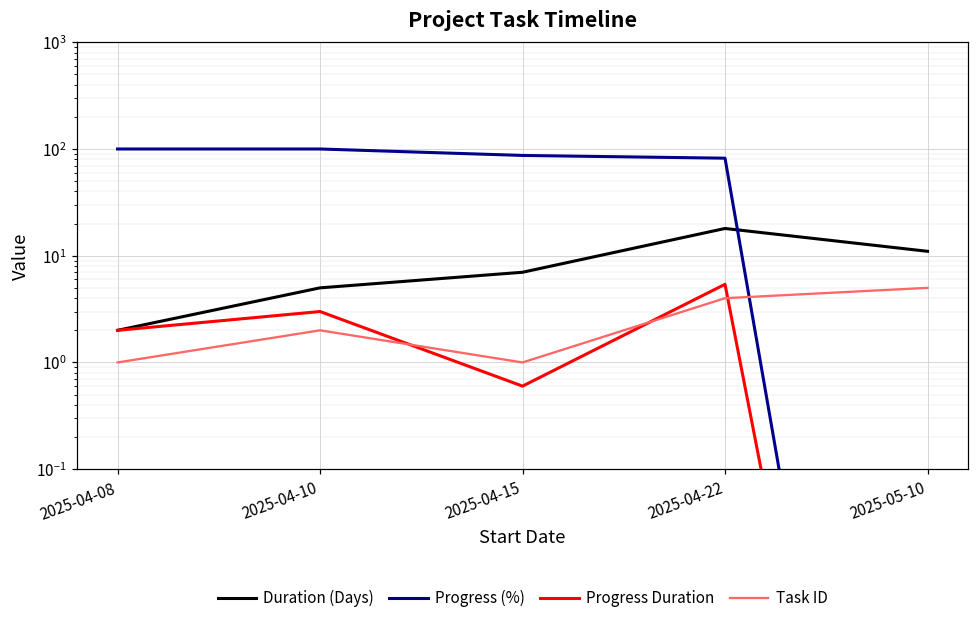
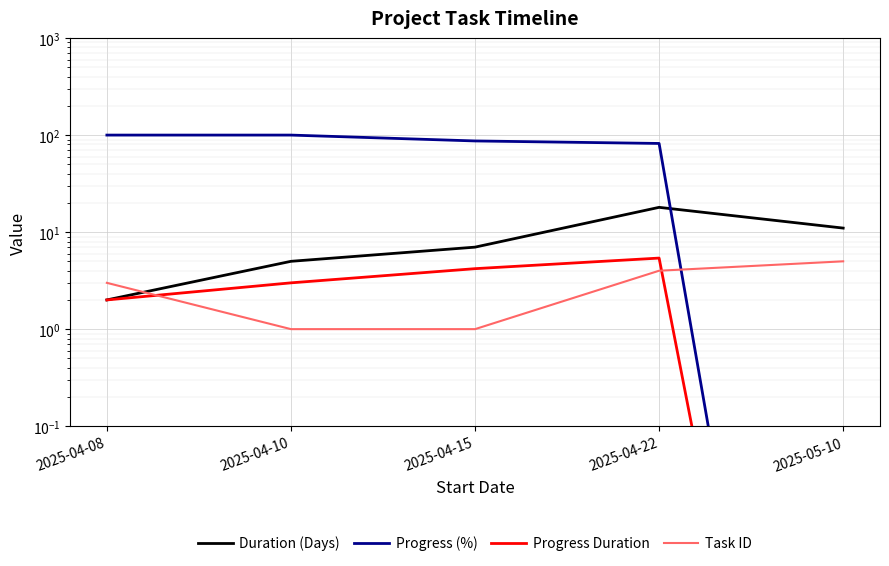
  {
    "Duration (Days)": {
      "2025-04-10": 5,
      "2025-04-15": 7,
      "2025-04-22": 18,
      "2025-05-10": 11
    },
    "Progress (%)": {
      "2025-04-08": 100,
      "2025-04-10": 100,
      "2025-04-15": 90,
      "2025-04-22": 80
    },
    "Progress Duration": {
      "2025-04-10": 3.0,
-     "2025-04-15": 0.6,
+     "2025-04-15": 4.2,
      "2025-04-22": 5
    },
    "Task ID": {
-     "2025-04-08": 1,
-     "2025-04-10": 2,
+     "2025-04-08": 3,
+     "2025-04-10": 1,
      "2025-04-15": 1,
      "2025-04-22": 4,
      "2025-05-10": 5
    }
  }
